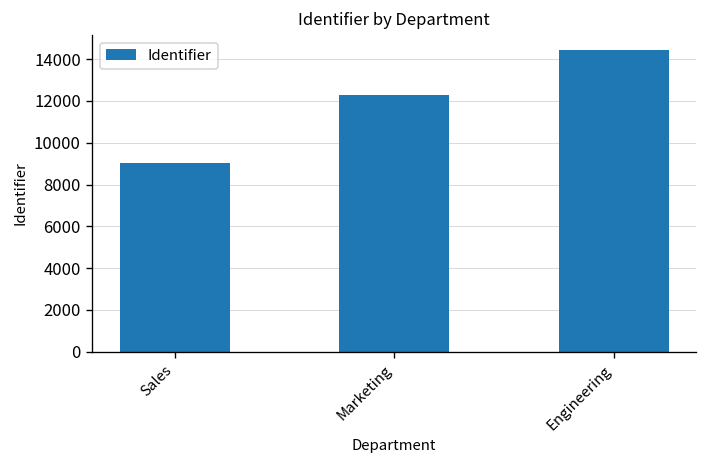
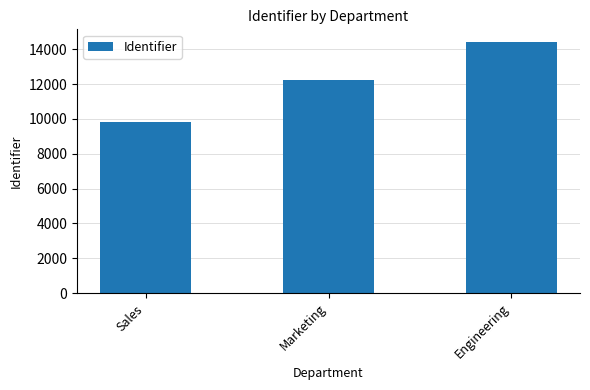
  {
-   "Sales": 9000,
+   "Sales": 9800,
    "Marketing": 12300,
    "Engineering": 14400
  }
